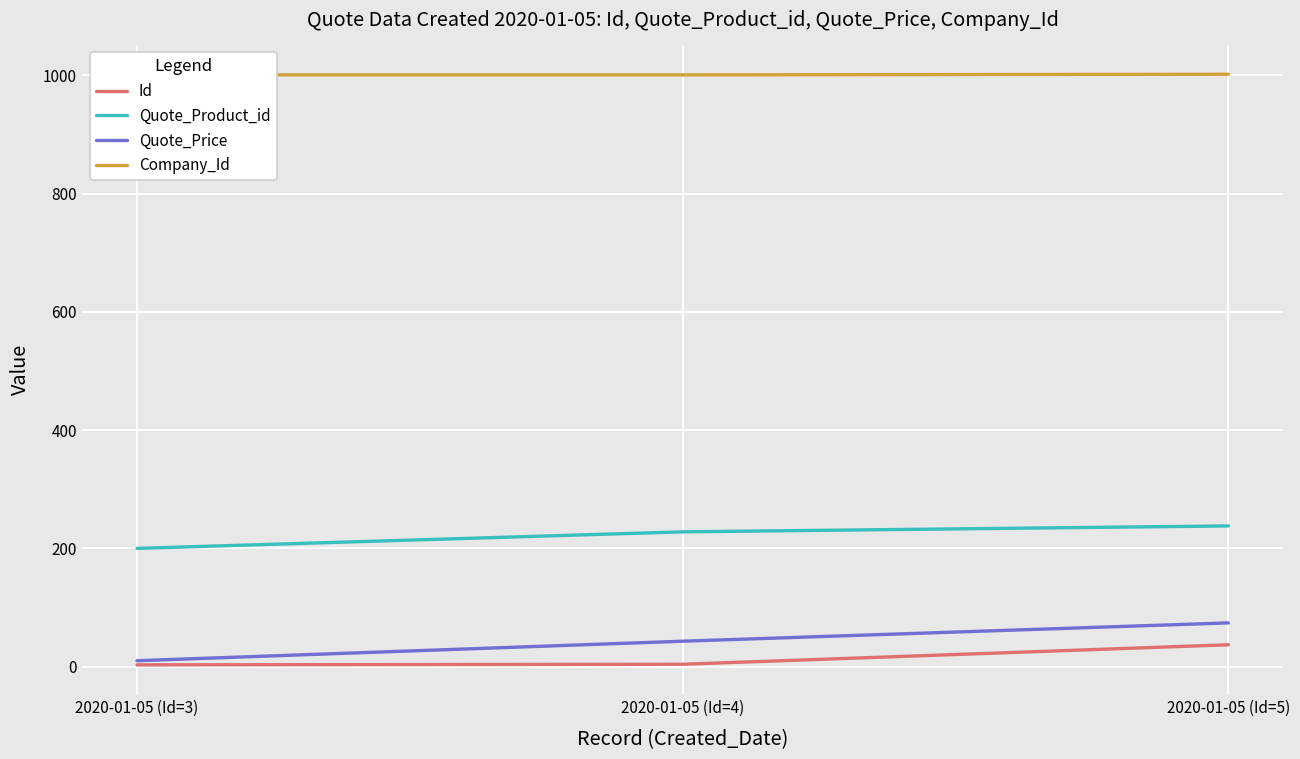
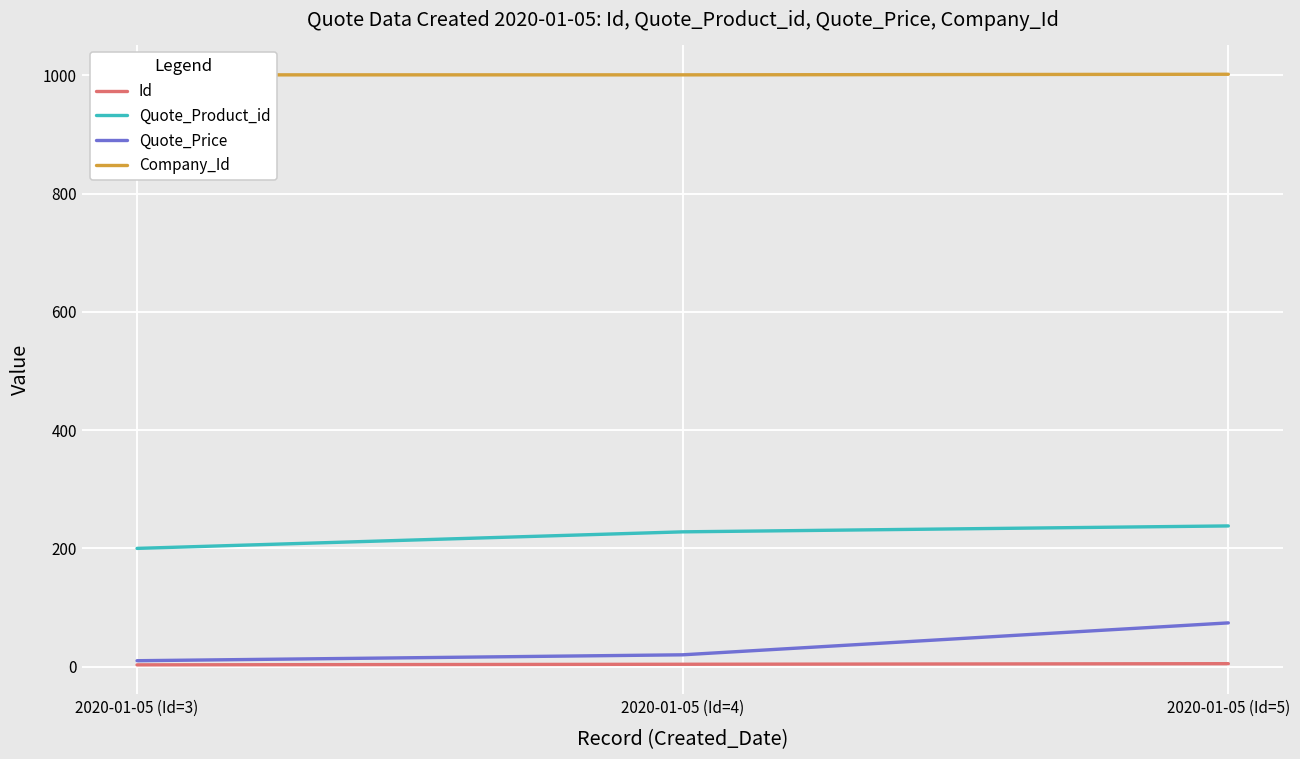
  {
    "Id": {
      "2020-01-05 (Id=3)": 0,
      "2020-01-05 (Id=4)": 0,
-     "2020-01-05 (Id=5)": 40
+     "2020-01-05 (Id=5)": 10
    },
    "Quote_Product_id": {
      "2020-01-05 (Id=3)": 200,
      "2020-01-05 (Id=4)": 230,
      "2020-01-05 (Id=5)": 240
    },
    "Quote_Price": {
      "2020-01-05 (Id=3)": 10,
-     "2020-01-05 (Id=4)": 40,
+     "2020-01-05 (Id=4)": 20,
      "2020-01-05 (Id=5)": 70
    },
    "Company_Id": {
      "2020-01-05 (Id=4)": 1000,
      "2020-01-05 (Id=5)": 1000
    }
  }
